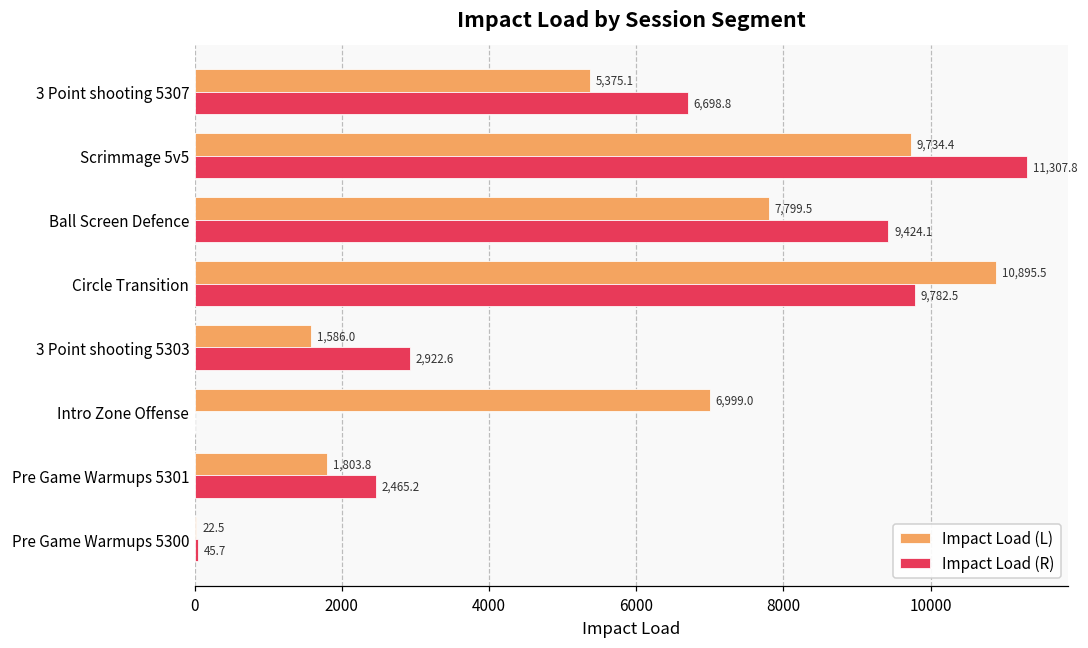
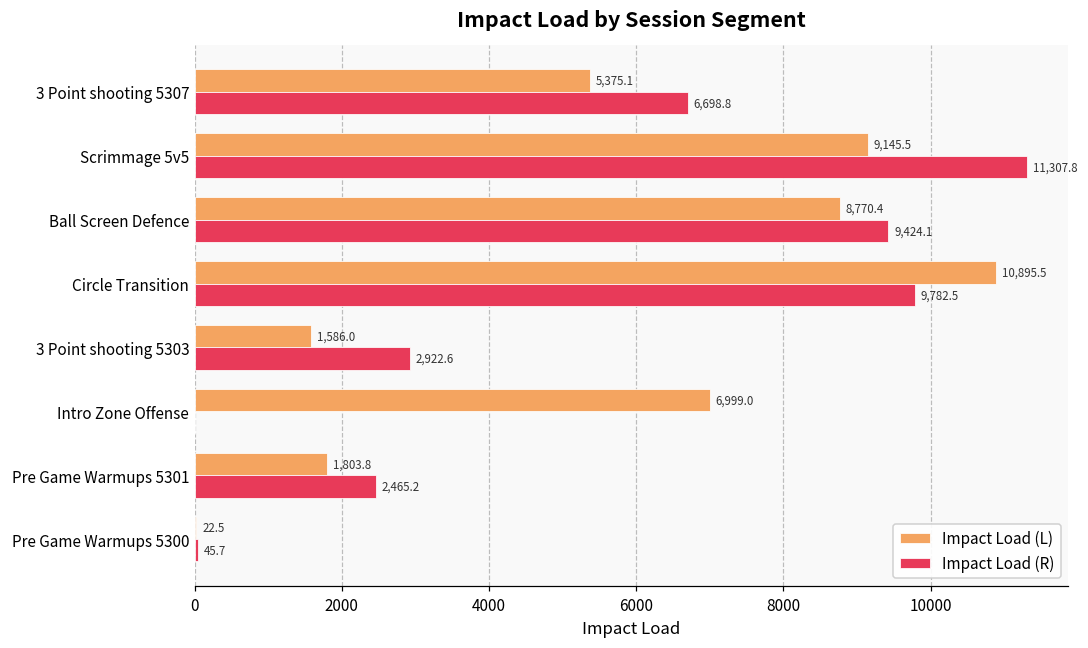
  {
    "Impact Load (L)": {
      "3 Point shooting 5307": "5,375.1",
-     "Scrimmage 5v5": "9,734.4",
-     "Ball Screen Defence": "7,799.5",
+     "Scrimmage 5v5": "9,145.5",
+     "Ball Screen Defence": "8,770.4",
      "Circle Transition": "10,895.5",
      "3 Point shooting 5303": "1,586.0",
      "Intro Zone Offense": "6,999.0",
      "Pre Game Warmups 5301": "1,803.8",
      "Pre Game Warmups 5300": "22.5"
    },
    "Impact Load (R)": {
      "3 Point shooting 5307": "6,698.8",
      "Scrimmage 5v5": "11,307.8",
      "Ball Screen Defence": "9,424.1",
      "Circle Transition": "9,782.5",
      "3 Point shooting 5303": "2,922.6",
      "Pre Game Warmups 5301": "2,465.2",
      "Pre Game Warmups 5300": "45.7"
    }
  }
